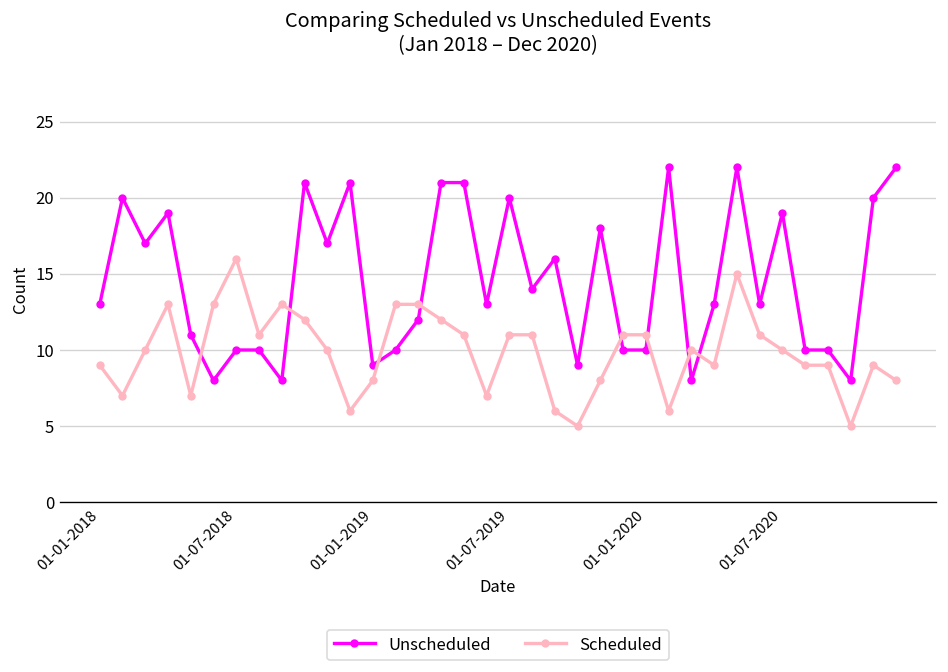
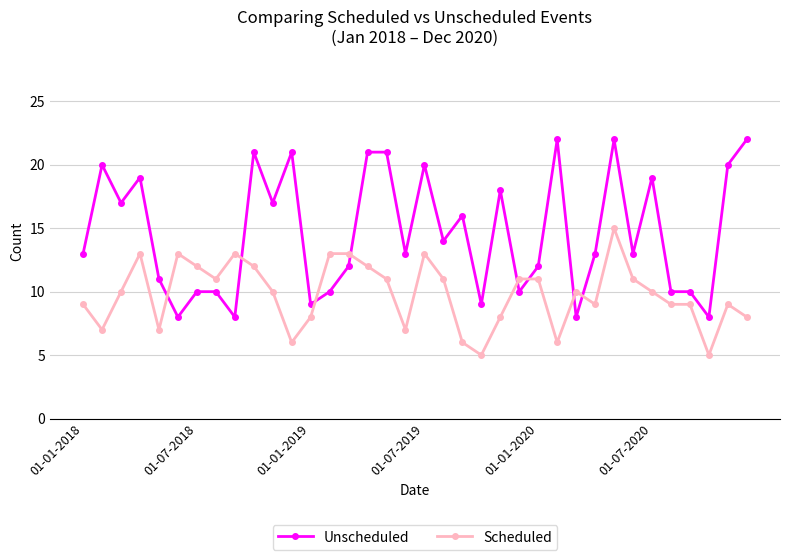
  {
    "Unscheduled": {
      "01-01-2018": 13,
      "01-07-2018": 10,
      "01-01-2019": 9,
      "01-07-2019": 20,
-     "01-01-2020": 10,
+     "01-01-2020": 12,
      "01-07-2020": 19
    },
    "Scheduled": {
      "01-01-2018": 9,
-     "01-07-2018": 16,
+     "01-07-2018": 12,
      "01-01-2019": 8,
-     "01-07-2019": 11,
+     "01-07-2019": 13,
      "01-01-2020": 11,
      "01-07-2020": 10
    }
  }
